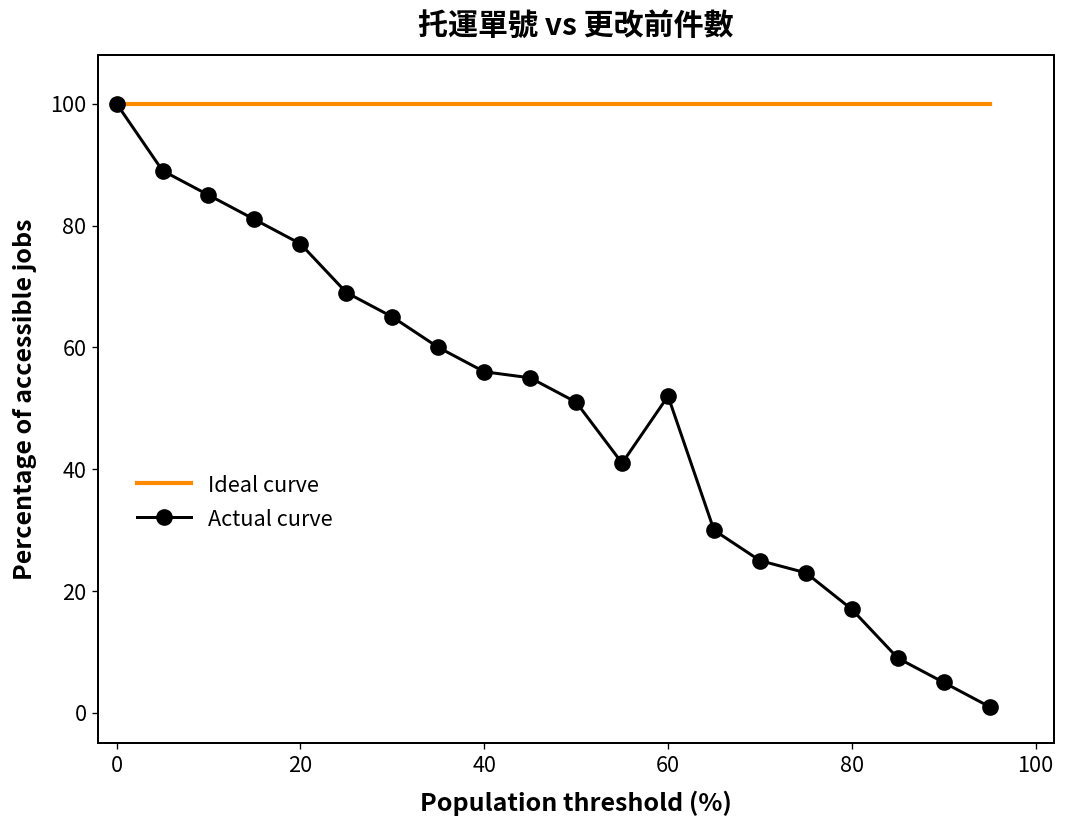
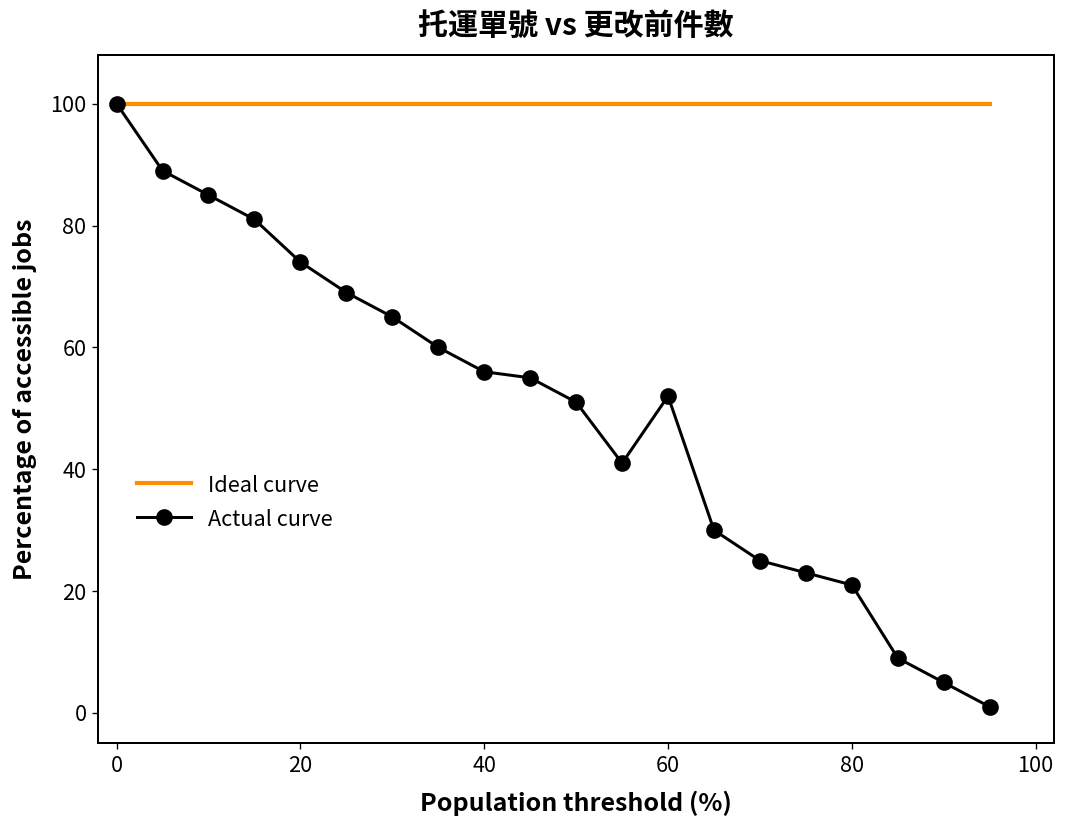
  {
    "Ideal curve": {
      "20": 100,
      "40": 100,
      "60": 100,
      "80": 100
    },
    "Actual curve": {
-     "20": 77,
+     "20": 74,
      "40": 56,
      "60": 52,
-     "80": 17
+     "80": 21
    }
  }
